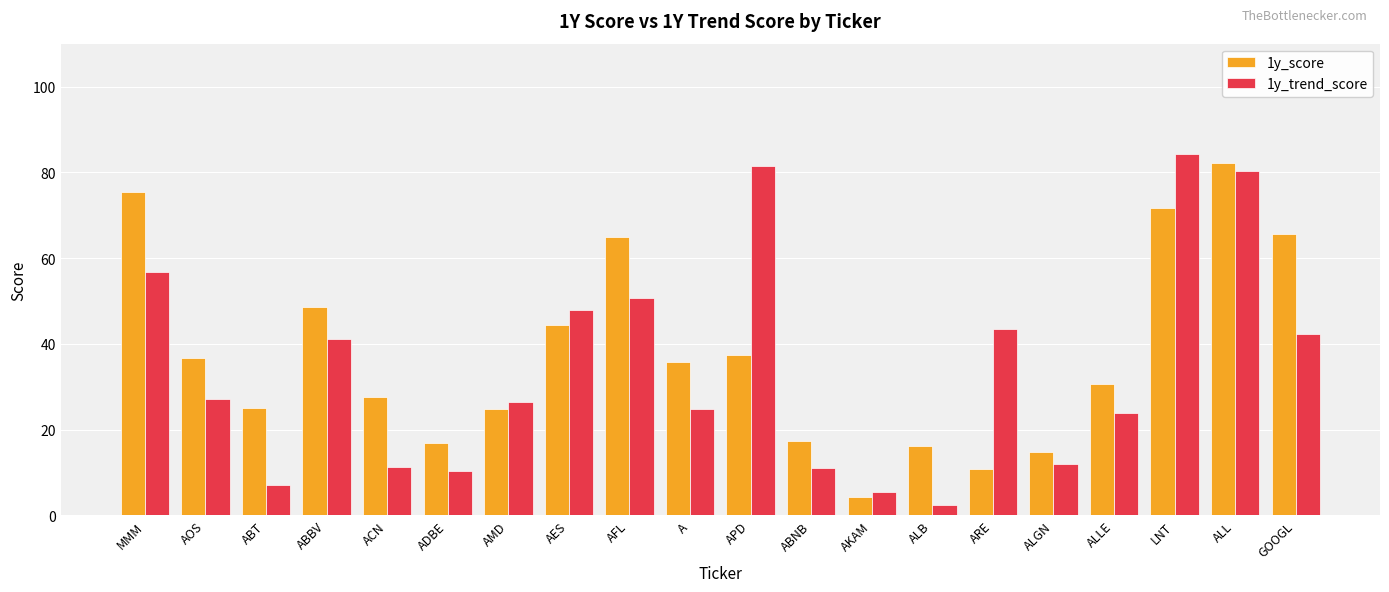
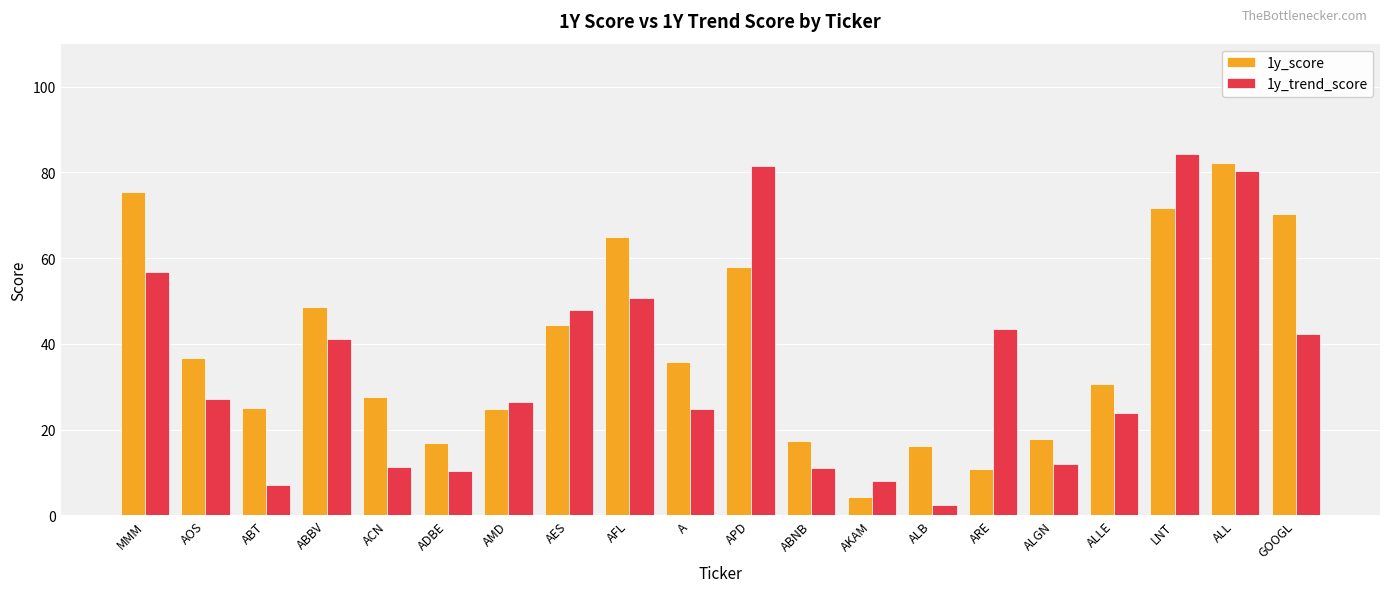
  {
    "1y_score": {
      "MMM": 75,
      "AOS": 37,
      "ABT": 25,
      "ABBV": 49,
      "ACN": 28,
      "ADBE": 17,
      "AMD": 25,
      "AES": 44,
      "AFL": 65,
      "A": 36,
-     "APD": 37,
+     "APD": 58,
      "ABNB": 17,
      "AKAM": 4,
      "ALB": 16,
      "ARE": 11,
-     "ALGN": 15,
+     "ALGN": 18,
      "ALLE": 31,
      "LNT": 72,
      "ALL": 82,
-     "GOOGL": 66
+     "GOOGL": 70
    },
    "1y_trend_score": {
      "MMM": 57,
      "AOS": 27,
      "ABT": 7,
      "ABBV": 41,
      "ACN": 11,
      "ADBE": 10,
      "AMD": 27,
      "AES": 48,
      "AFL": 51,
      "A": 25,
      "APD": 81,
      "ABNB": 11,
-     "AKAM": 6,
+     "AKAM": 8,
      "ALB": 2,
      "ARE": 44,
      "ALGN": 12,
      "ALLE": 24,
      "LNT": 84,
      "ALL": 80,
      "GOOGL": 42
    }
  }
